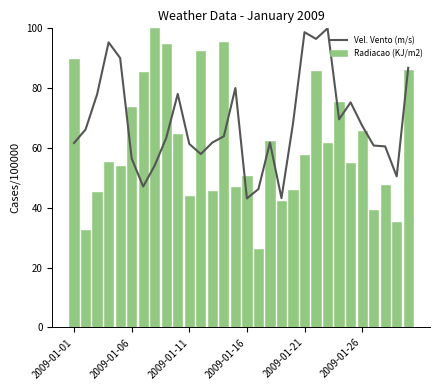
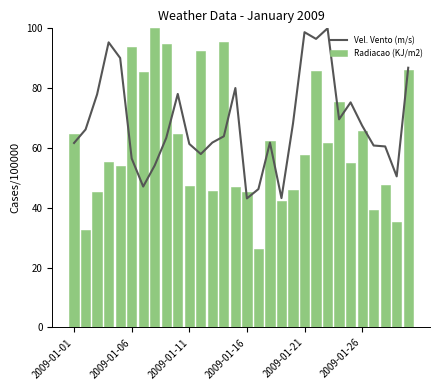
  {
    "Radiacao (KJ/m2)": {
-     "2009-01-01": 90,
-     "2009-01-06": 74,
-     "2009-01-11": 44,
-     "2009-01-16": 51,
+     "2009-01-01": 65,
+     "2009-01-06": 94,
+     "2009-01-11": 47,
+     "2009-01-16": 45,
      "2009-01-21": 58,
      "2009-01-26": 66
    },
    "Vel. Vento (m/s)": {
      "2009-01-01": 62,
      "2009-01-06": 57,
      "2009-01-11": 61,
      "2009-01-16": 43,
      "2009-01-21": 99,
      "2009-01-26": 67
    }
  }
